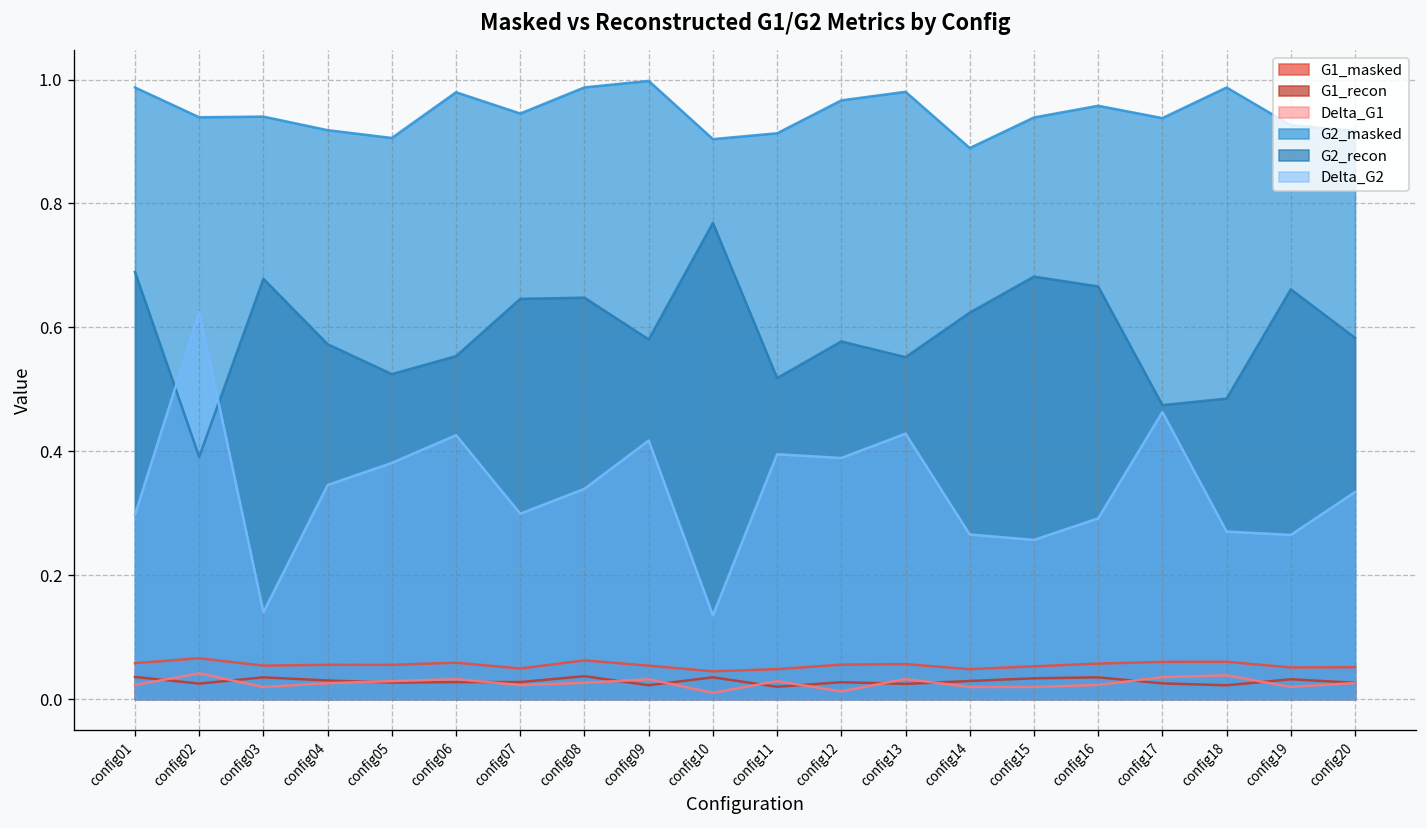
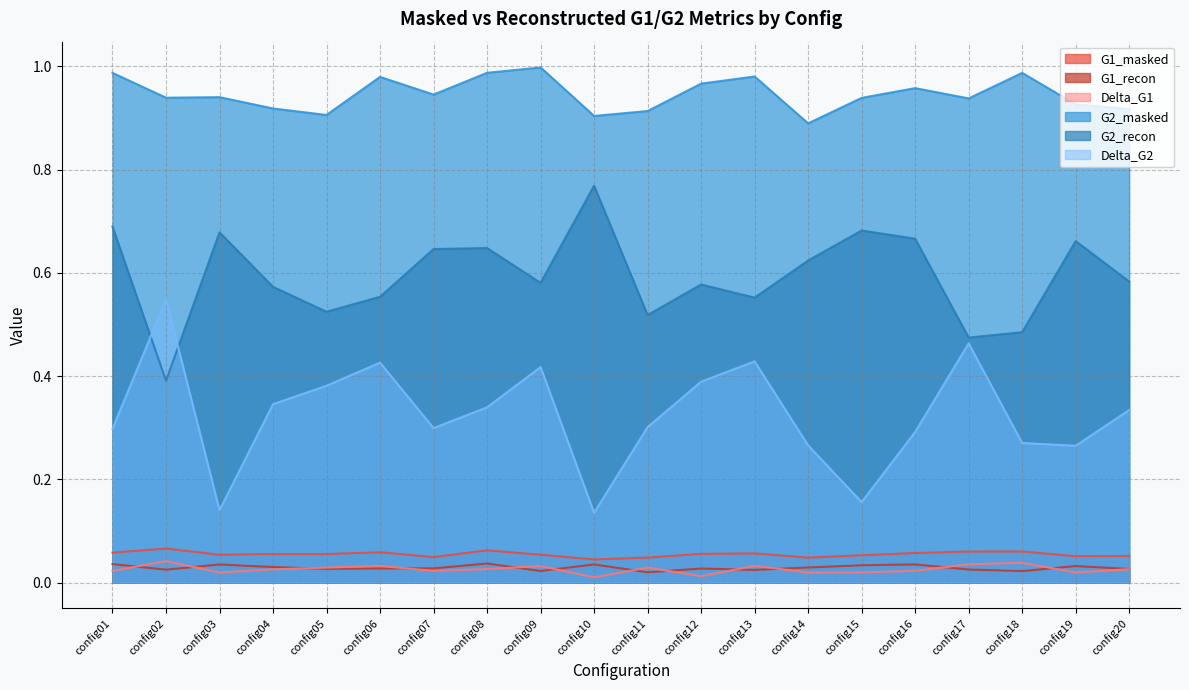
  {
    "Delta_G1": {
      "config01": 0.02,
      "config02": 0.04,
      "config03": 0.02,
      "config08": 0.03,
      "config09": 0.03,
      "config10": 0.01,
      "config11": 0.03,
      "config12": 0.01,
      "config13": 0.03,
      "config14": 0.02,
      "config15": 0.02,
      "config16": 0.02,
      "config17": 0.04,
      "config18": 0.04,
      "config19": 0.02
    },
    "Delta_G2": {
      "config01": 0.30,
-     "config02": 0.62,
+     "config02": 0.55,
      "config03": 0.14,
      "config04": 0.35,
      "config05": 0.38,
      "config06": 0.43,
      "config07": 0.30,
      "config08": 0.34,
      "config09": 0.42,
      "config10": 0.14,
-     "config11": 0.40,
+     "config11": 0.30,
      "config12": 0.39,
      "config13": 0.43,
      "config14": 0.27,
-     "config15": 0.26,
+     "config15": 0.16,
      "config16": 0.29,
      "config17": 0.46,
      "config18": 0.27,
      "config19": 0.26,
      "config20": 0.33
    }
  }
